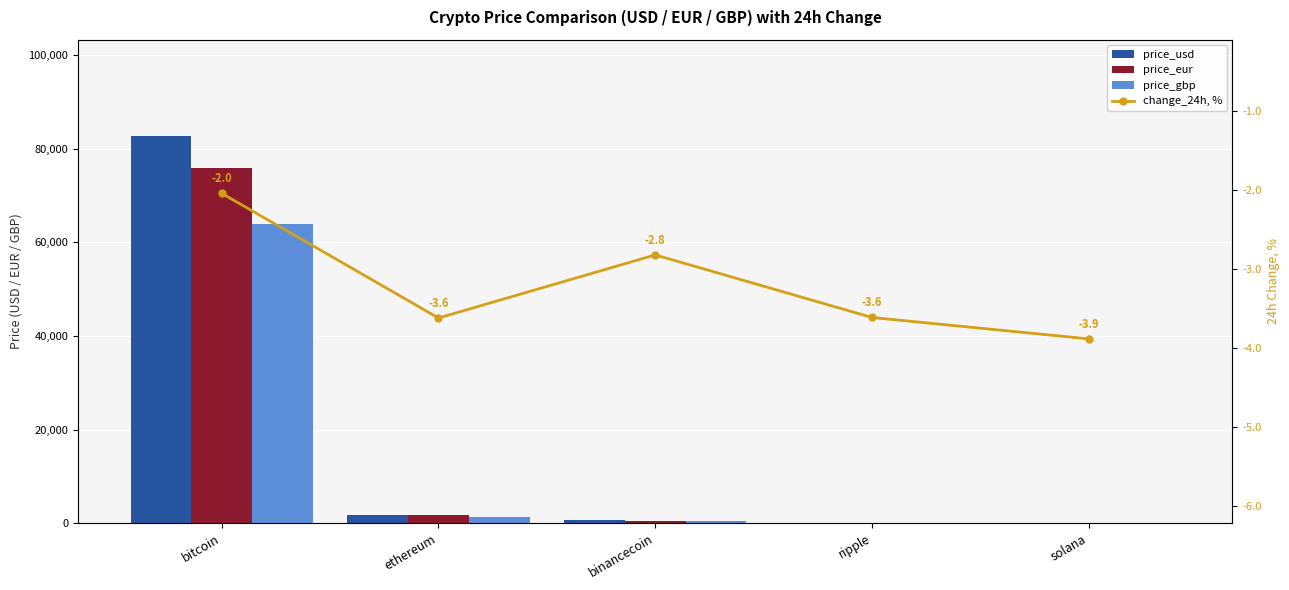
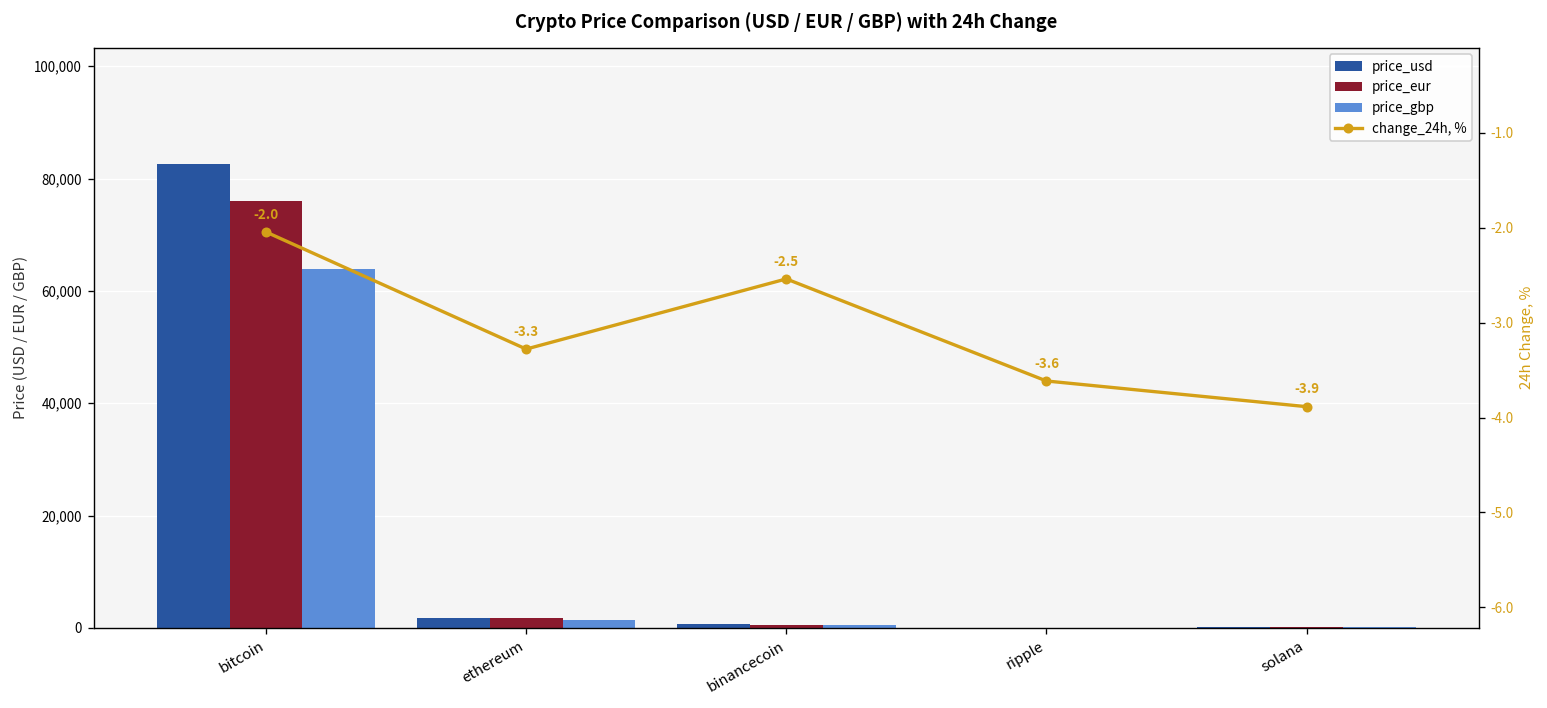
  {
    "change_24h, %": {
      "bitcoin": -2.0,
-     "ethereum": -3.6,
-     "binancecoin": -2.8,
+     "ethereum": -3.3,
+     "binancecoin": -2.5,
      "ripple": -3.6,
      "solana": -3.9
    }
  }
